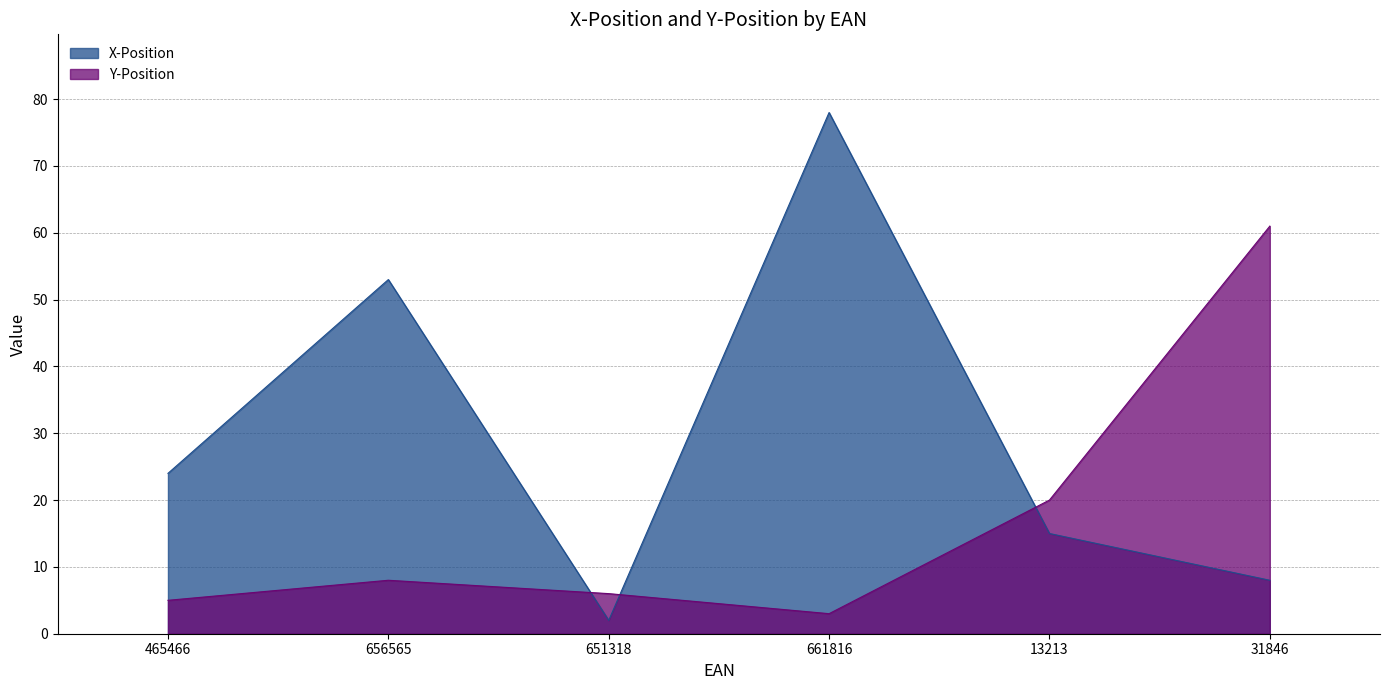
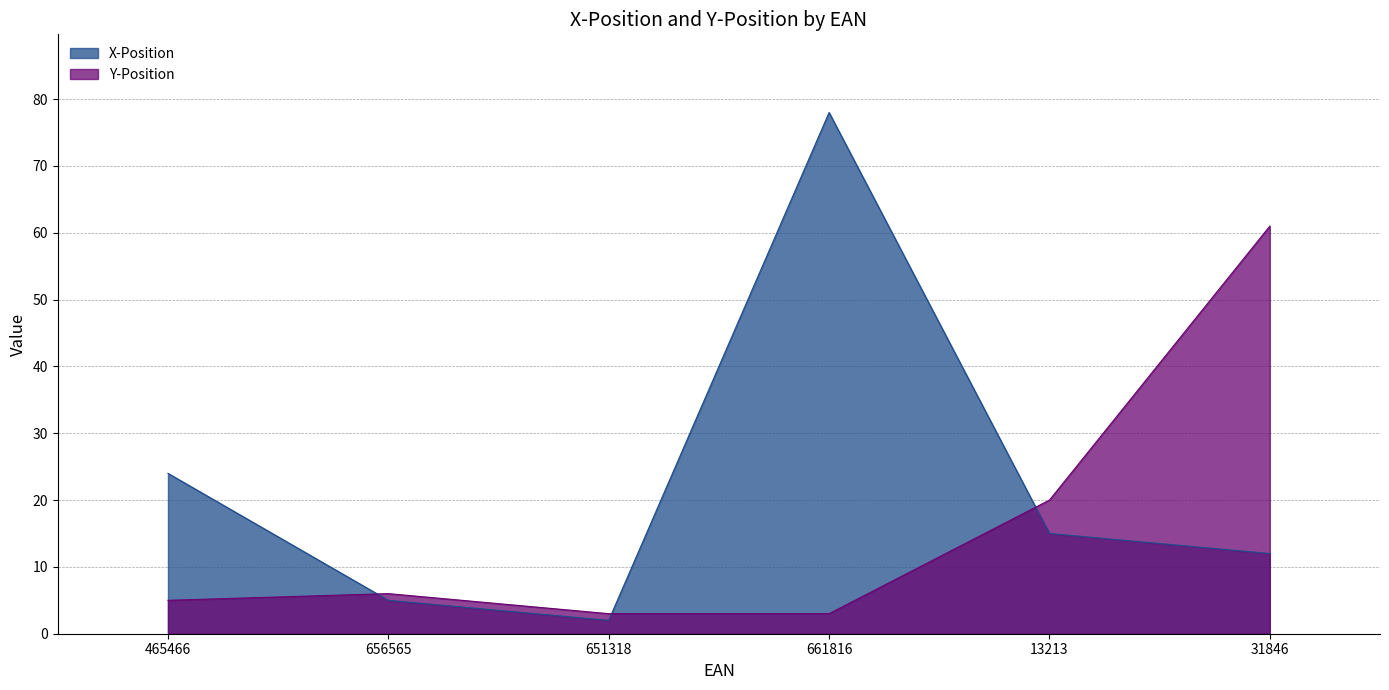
  {
    "X-Position": {
      "465466": 24,
-     "656565": 53,
+     "656565": 5,
      "651318": 2,
      "661816": 78,
      "13213": 15,
-     "31846": 8
+     "31846": 12
    },
    "Y-Position": {
      "465466": 5,
-     "656565": 8,
-     "651318": 6,
+     "656565": 6,
+     "651318": 3,
      "661816": 3,
      "13213": 20,
      "31846": 61
    }
  }
